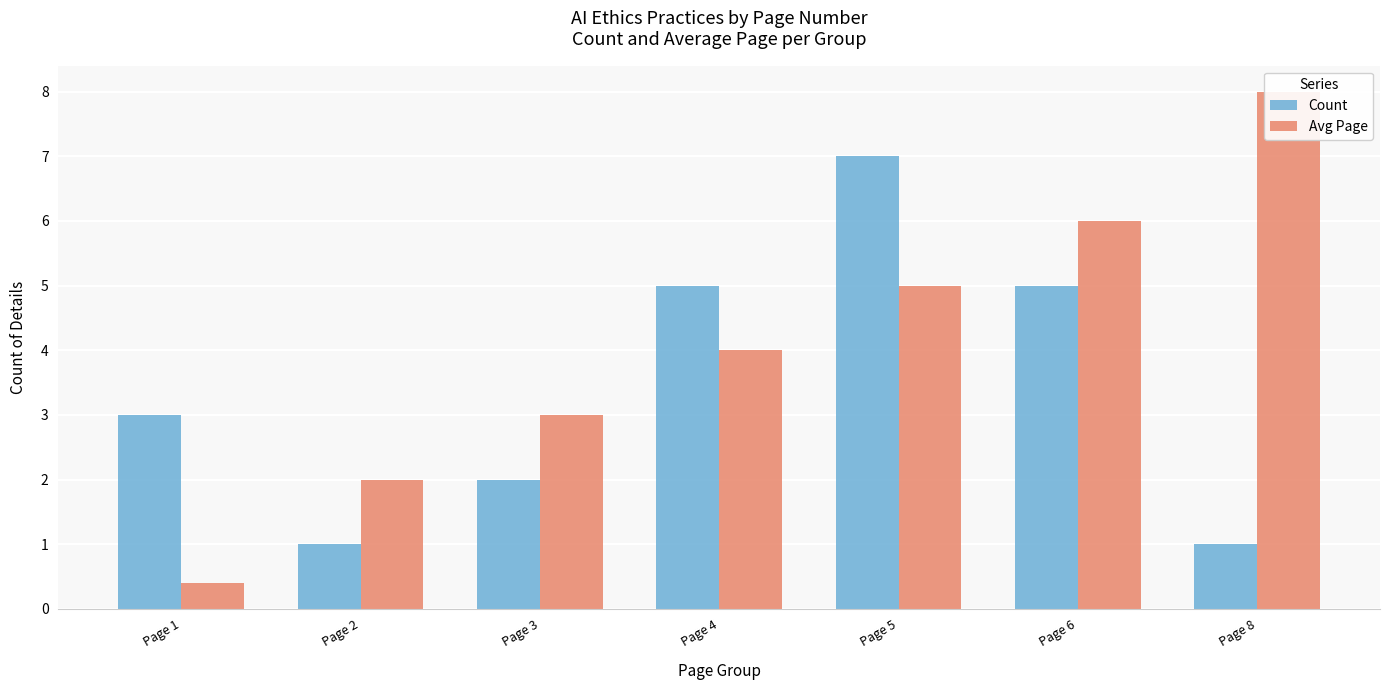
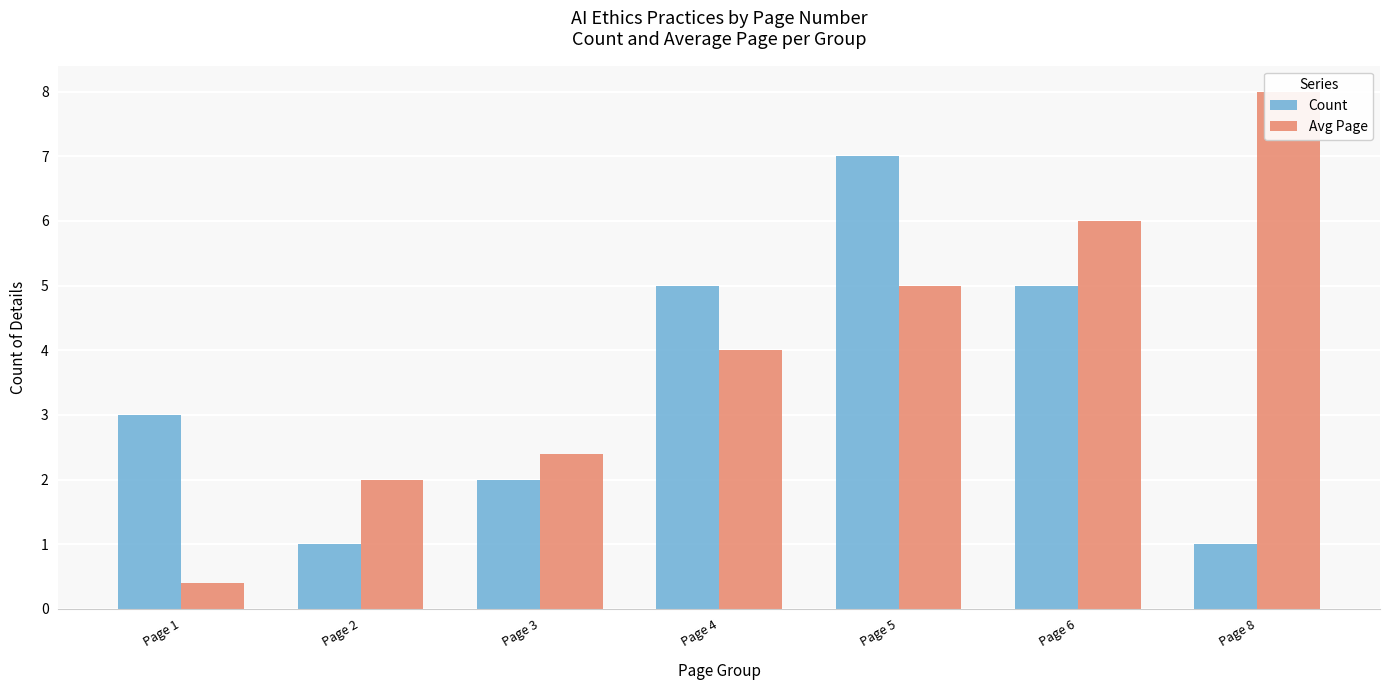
  {
    "Count": {
      "Page 1": 3.0,
      "Page 2": 1.0,
      "Page 3": 2.0,
      "Page 4": 5.0,
      "Page 5": 7.0,
      "Page 6": 5.0,
      "Page 8": 1.0
    },
    "Avg Page": {
      "Page 1": 0.4,
      "Page 2": 2.0,
-     "Page 3": 3.0,
+     "Page 3": 2.4,
      "Page 4": 4.0,
      "Page 5": 5.0,
      "Page 6": 6.0
    }
  }
